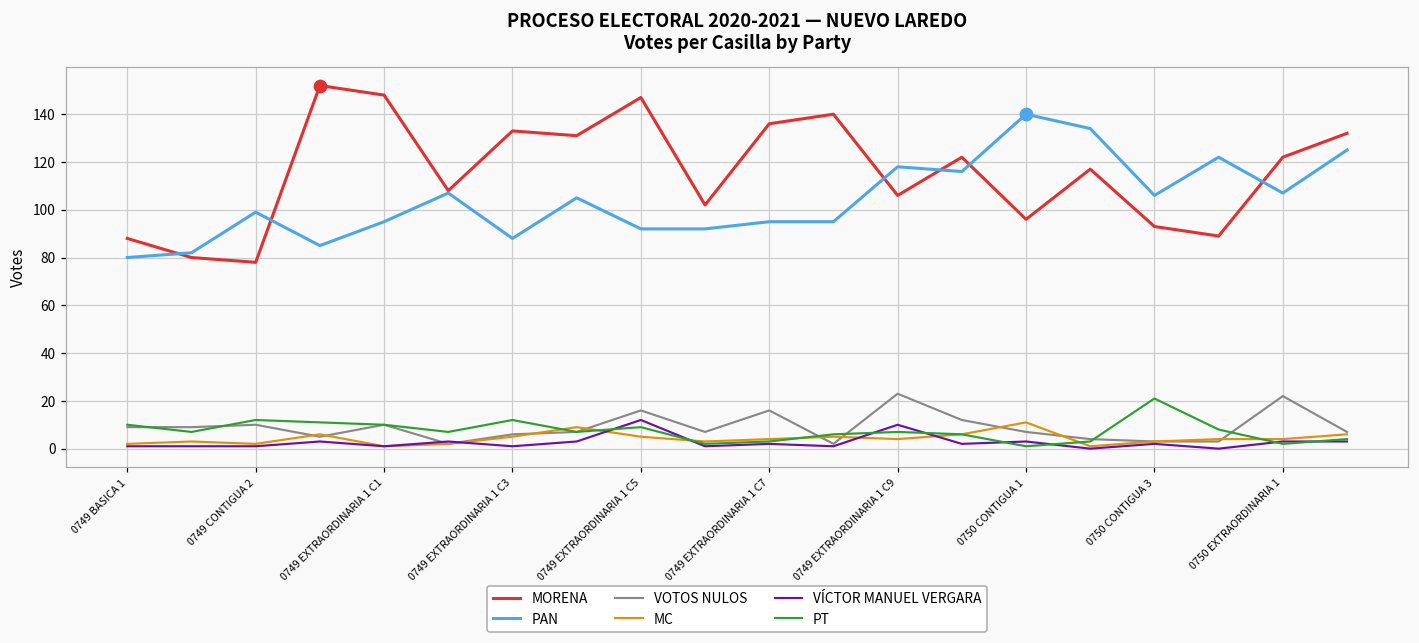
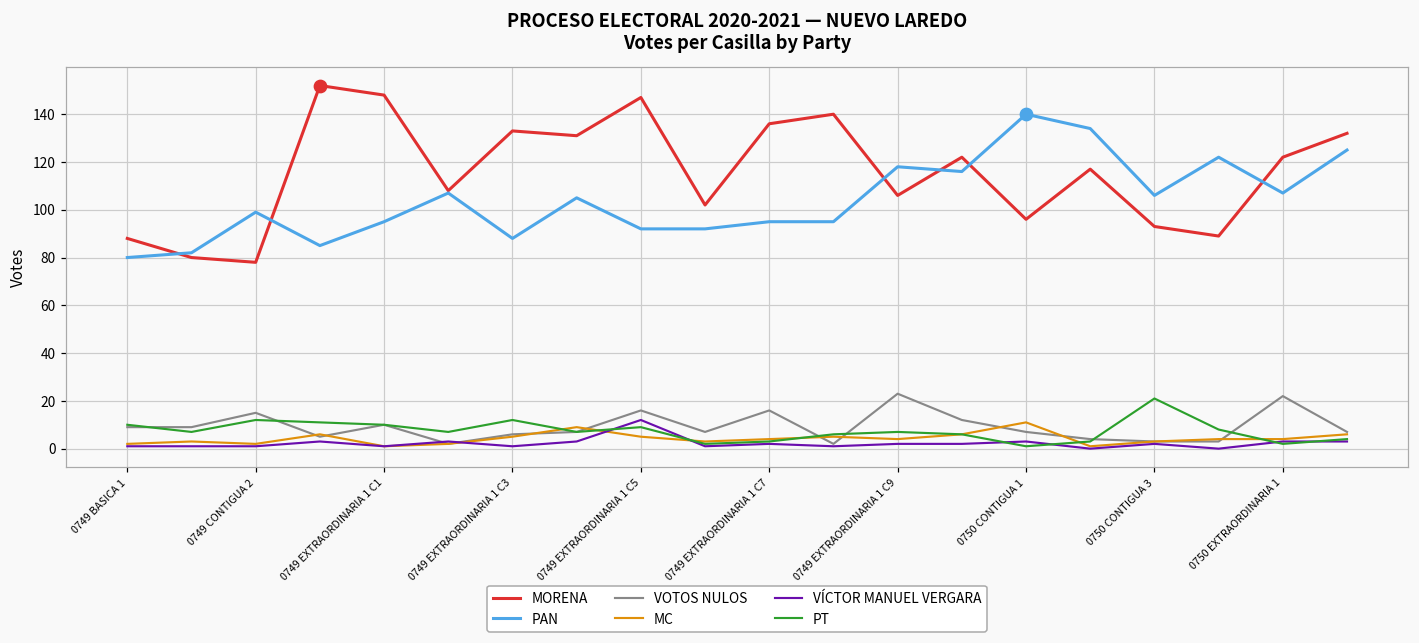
  {
    "VOTOS NULOS": {
-     "0749 CONTIGUA 2": 10,
+     "0749 CONTIGUA 2": 15,
      "0749 EXTRAORDINARIA 1 C5": 16,
      "0749 EXTRAORDINARIA 1 C7": 16,
      "0749 EXTRAORDINARIA 1 C9": 23,
      "0750 CONTIGUA 1": 7,
      "0750 EXTRAORDINARIA 1": 22
    },
    "MC": {
      "0749 EXTRAORDINARIA 1 C5": 5,
      "0749 EXTRAORDINARIA 1 C9": 4,
      "0750 CONTIGUA 1": 11
    },
    "VÍCTOR MANUEL VERGARA": {
      "0749 EXTRAORDINARIA 1 C3": 1,
      "0749 EXTRAORDINARIA 1 C5": 12,
-     "0749 EXTRAORDINARIA 1 C9": 10,
+     "0749 EXTRAORDINARIA 1 C9": 2,
      "0750 CONTIGUA 1": 3
    },
    "PT": {
      "0749 CONTIGUA 2": 12,
      "0749 EXTRAORDINARIA 1 C3": 12,
      "0749 EXTRAORDINARIA 1 C5": 9,
      "0749 EXTRAORDINARIA 1 C9": 7,
      "0750 CONTIGUA 1": 1,
      "0750 CONTIGUA 3": 21
    }
  }
